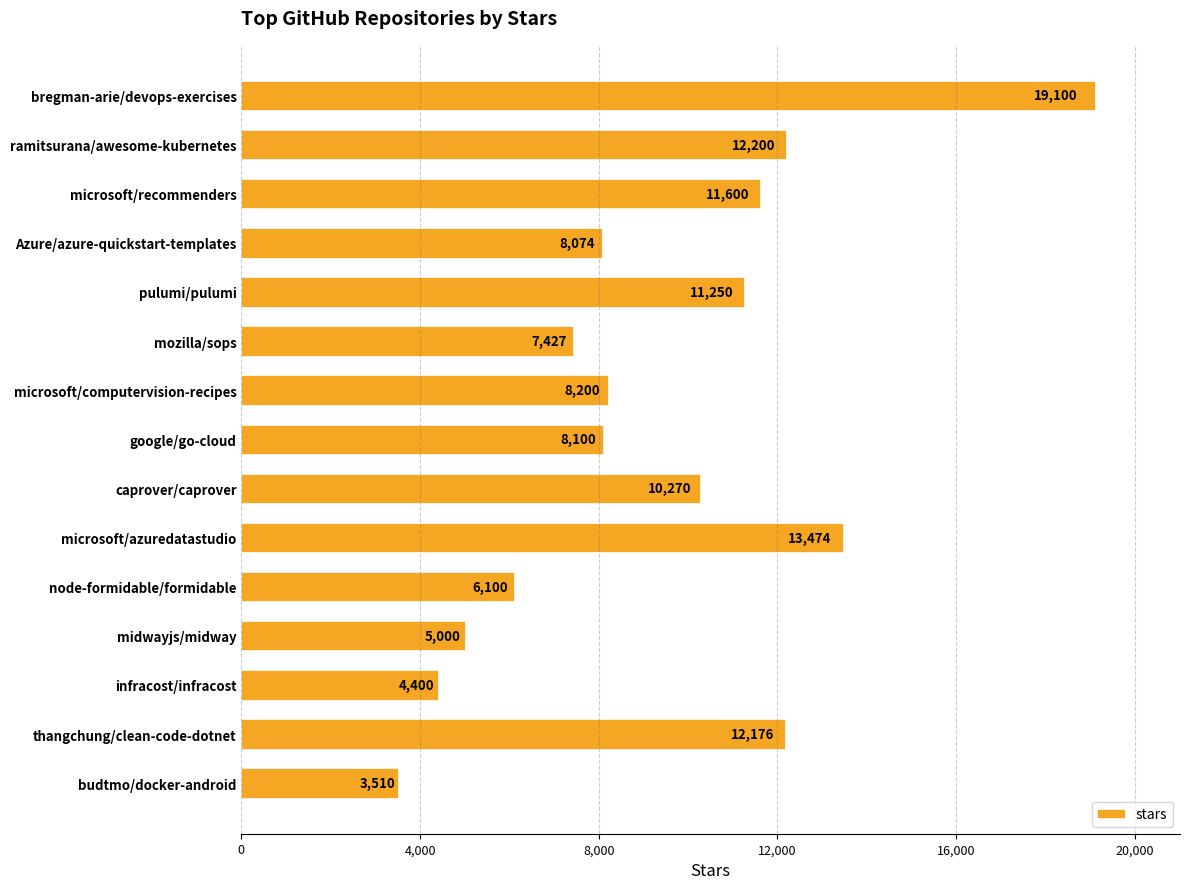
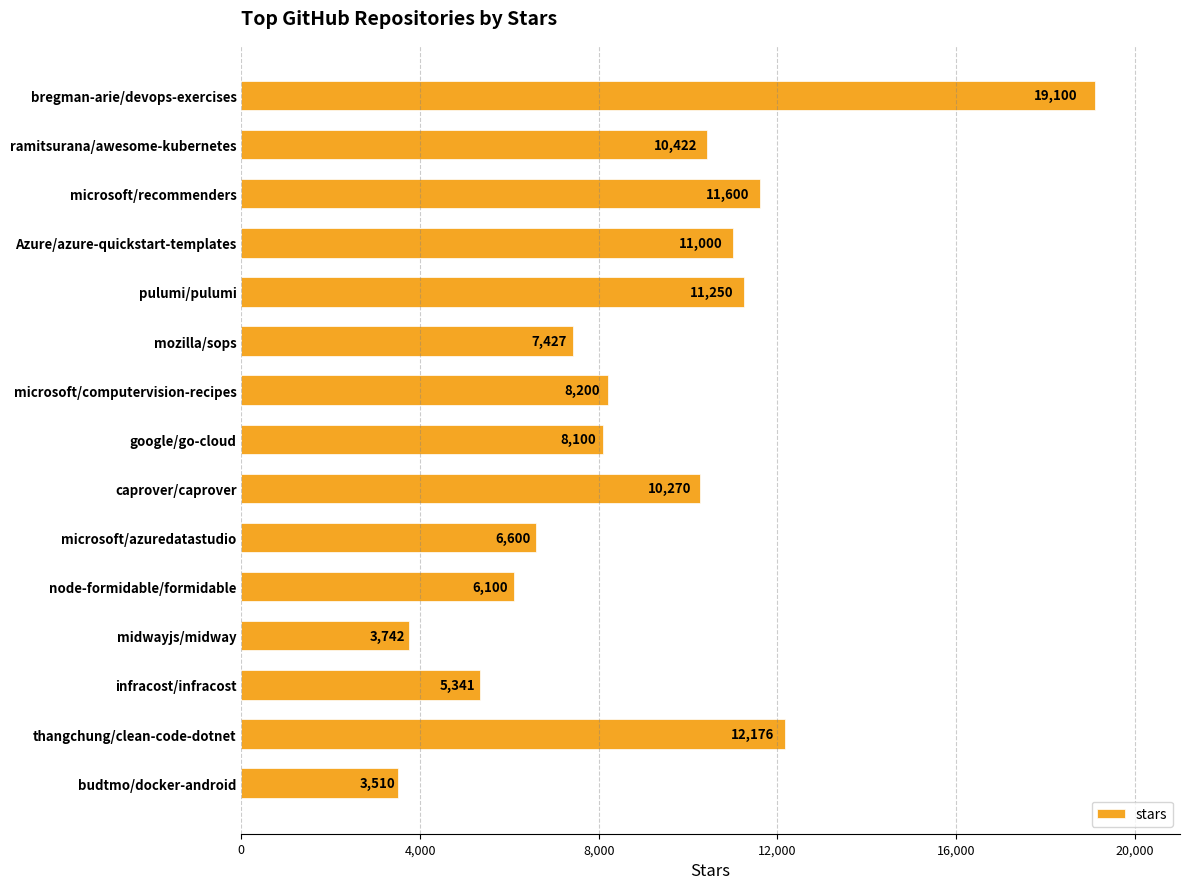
  {
    "bregman-arie/devops-exercises": "19,100",
-   "ramitsurana/awesome-kubernetes": "12,200",
+   "ramitsurana/awesome-kubernetes": "10,422",
    "microsoft/recommenders": "11,600",
-   "Azure/azure-quickstart-templates": "8,074",
+   "Azure/azure-quickstart-templates": "11,000",
    "pulumi/pulumi": "11,250",
    "mozilla/sops": "7,427",
    "microsoft/computervision-recipes": "8,200",
    "google/go-cloud": "8,100",
    "caprover/caprover": "10,270",
-   "microsoft/azuredatastudio": "13,474",
+   "microsoft/azuredatastudio": "6,600",
    "node-formidable/formidable": "6,100",
-   "midwayjs/midway": "5,000",
-   "infracost/infracost": "4,400",
+   "midwayjs/midway": "3,742",
+   "infracost/infracost": "5,341",
    "thangchung/clean-code-dotnet": "12,176",
    "budtmo/docker-android": "3,510"
  }
